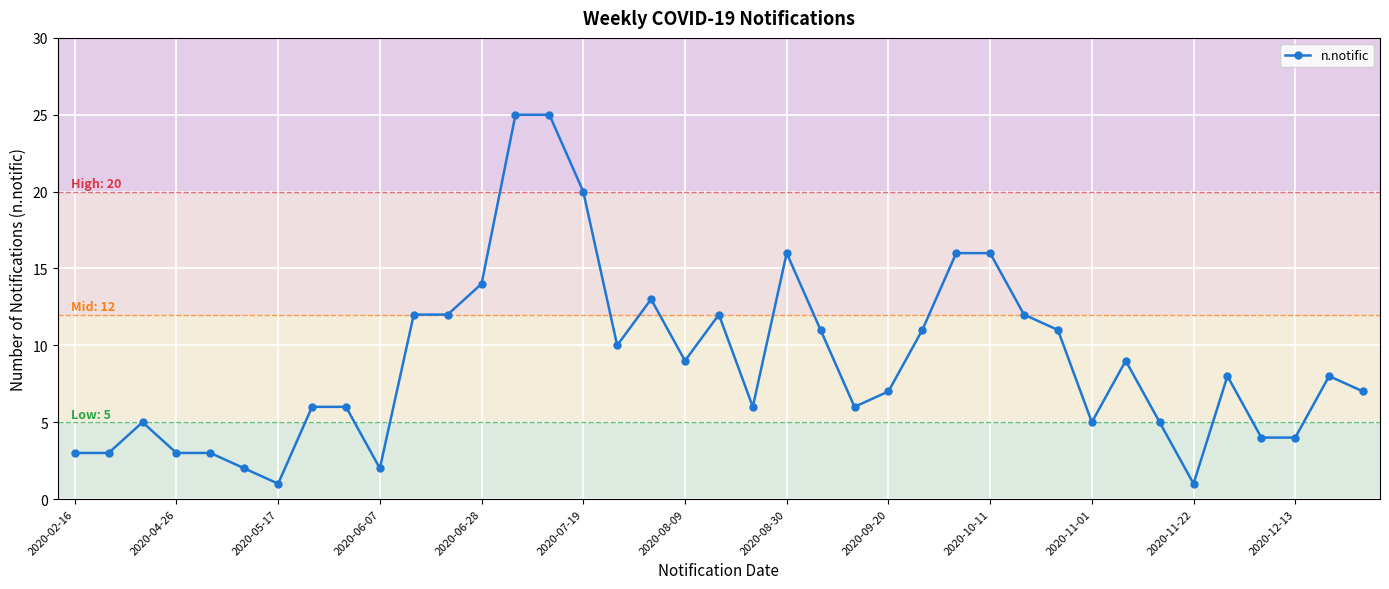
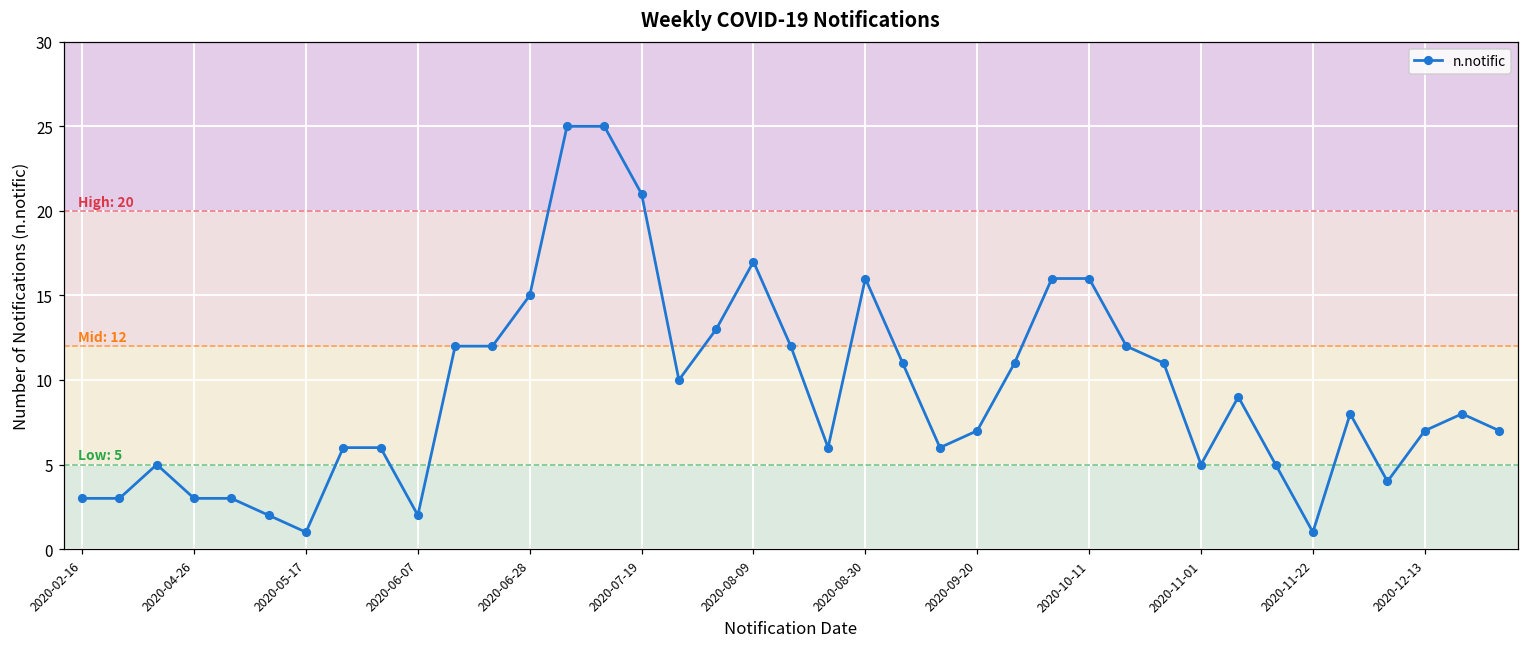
  {
    "2020-02-16": 3,
    "2020-04-26": 3,
    "2020-05-17": 1,
    "2020-06-07": 2,
-   "2020-06-28": 14,
-   "2020-07-19": 20,
-   "2020-08-09": 9,
+   "2020-06-28": 15,
+   "2020-07-19": 21,
+   "2020-08-09": 17,
    "2020-08-30": 16,
    "2020-09-20": 7,
    "2020-10-11": 16,
    "2020-11-01": 5,
    "2020-11-22": 1,
-   "2020-12-13": 4
+   "2020-12-13": 7
  }
